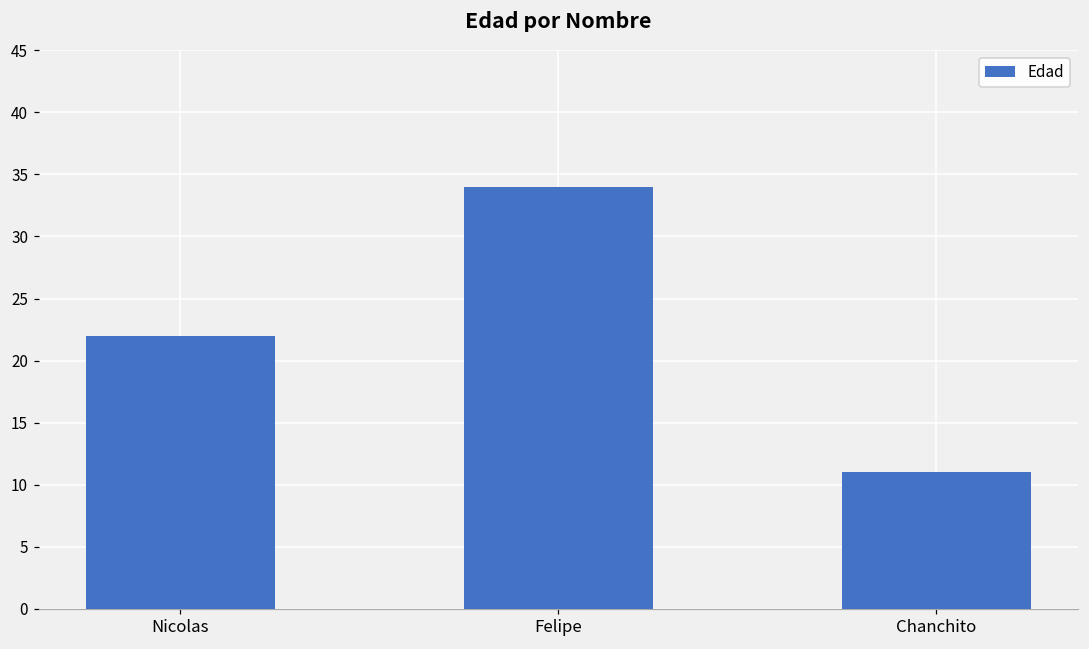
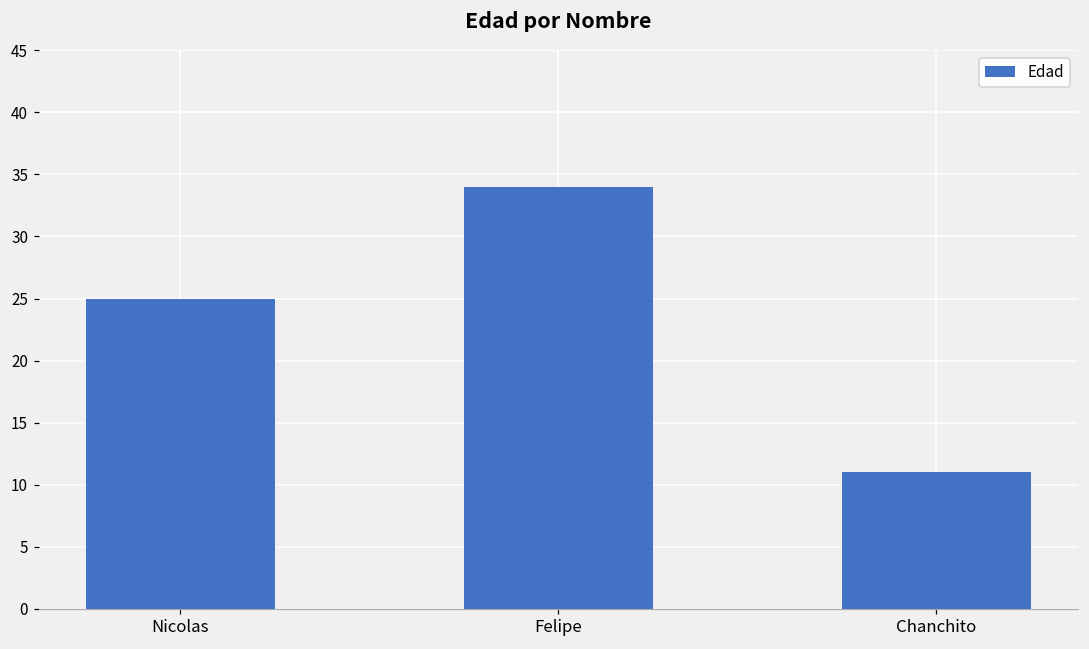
  {
-   "Nicolas": 22,
+   "Nicolas": 25,
    "Felipe": 34,
    "Chanchito": 11
  }
